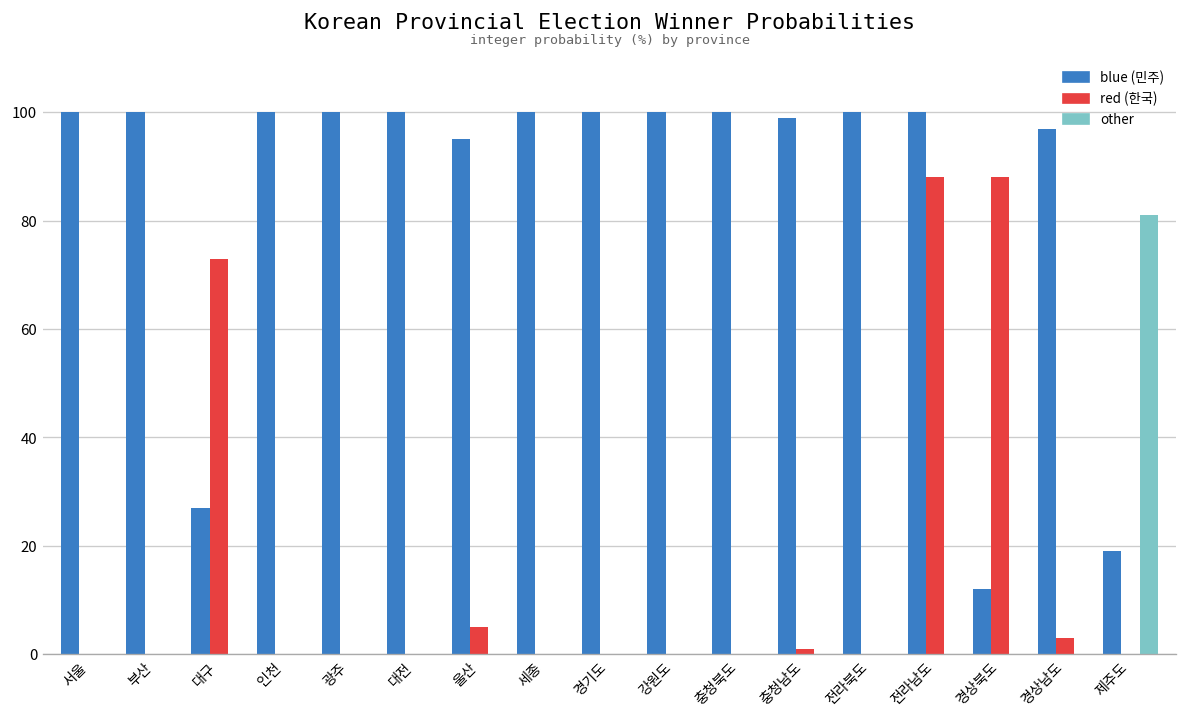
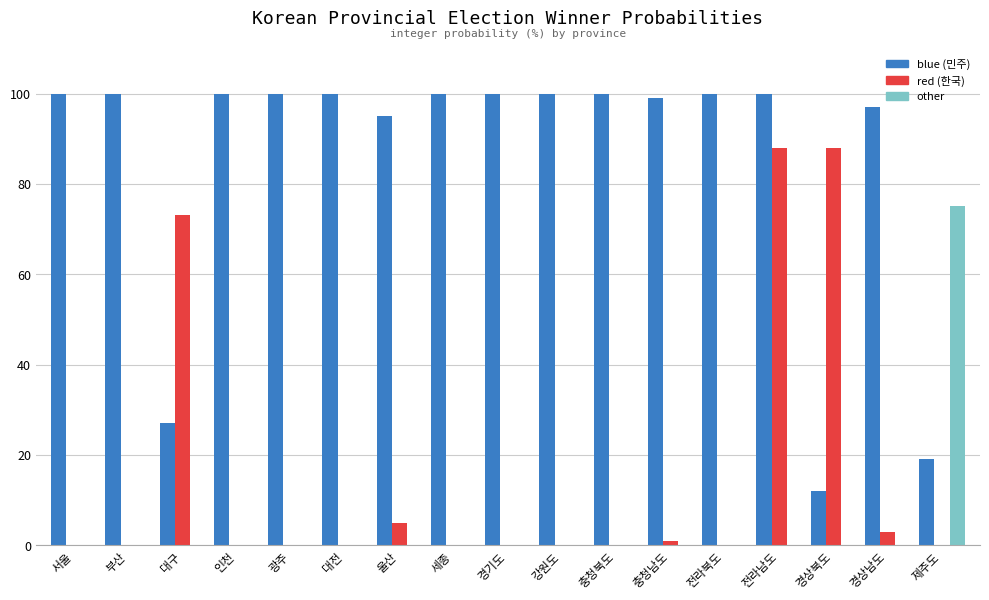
  {
    "other": {
      "서울": 0,
      "부산": 0,
      "대구": 0,
      "인천": 0,
      "광주": 0,
      "대전": 0,
      "울산": 0,
      "세종": 0,
      "경기도": 0,
      "강원도": 0,
      "충청북도": 0,
      "충청남도": 0,
      "전라북도": 0,
      "전라남도": 0,
      "경상북도": 0,
      "경상남도": 0,
-     "제주도": 81
+     "제주도": 75
    }
  }
